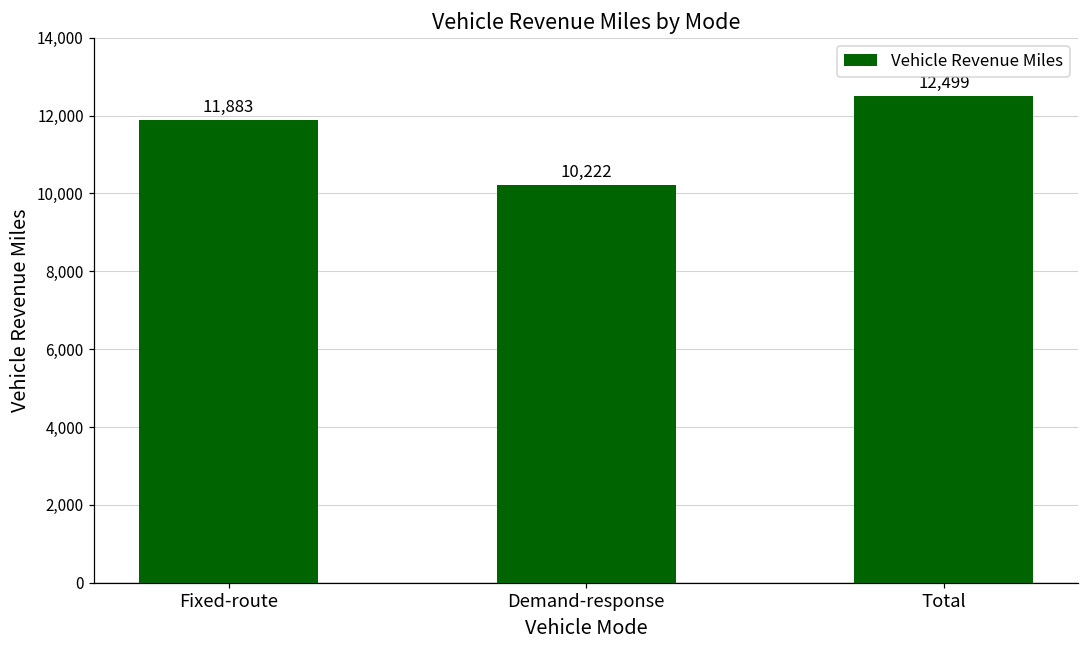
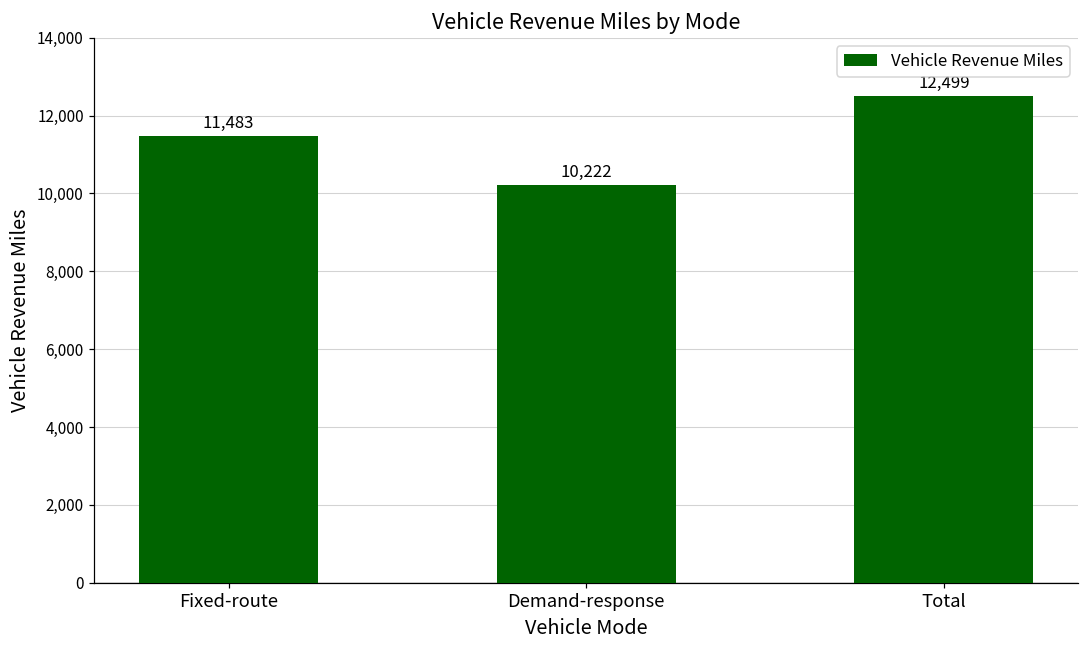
  {
-   "Fixed-route": "11,883",
+   "Fixed-route": "11,483",
    "Demand-response": "10,222"
  }
